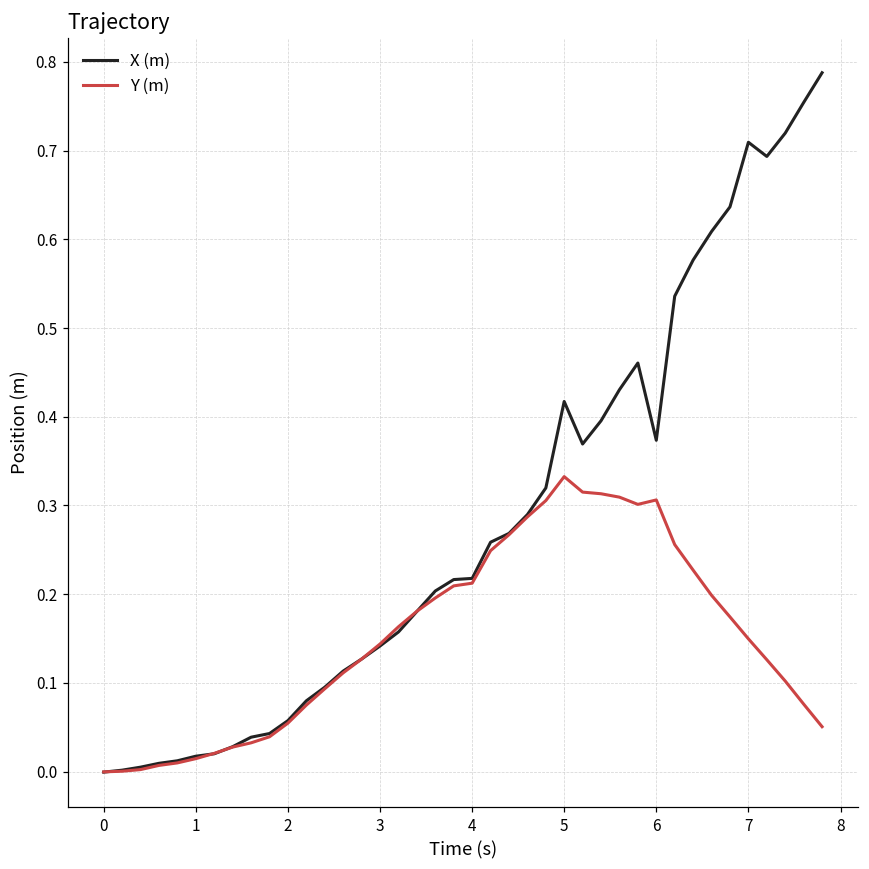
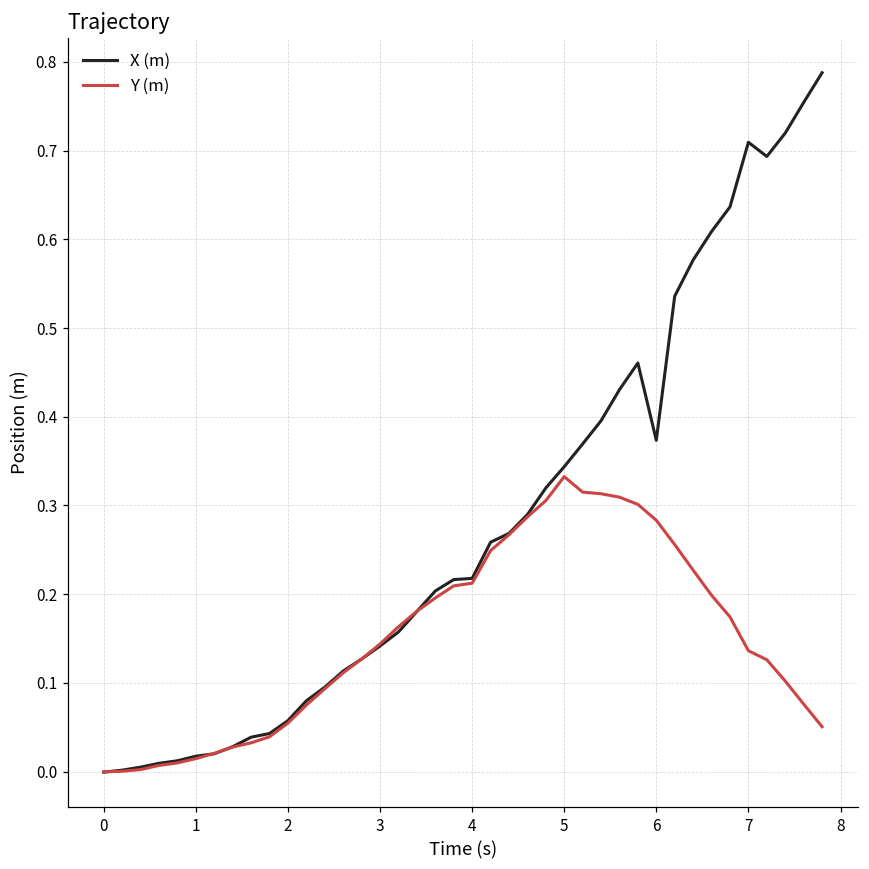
  {
    "X (m)": {
      "4": 0.22,
-     "5": 0.42,
+     "5": 0.34,
      "6": 0.37,
      "7": 0.71
    },
    "Y (m)": {
      "4": 0.21,
      "5": 0.33,
-     "6": 0.31,
-     "7": 0.15
+     "6": 0.28,
+     "7": 0.14
    }
  }
